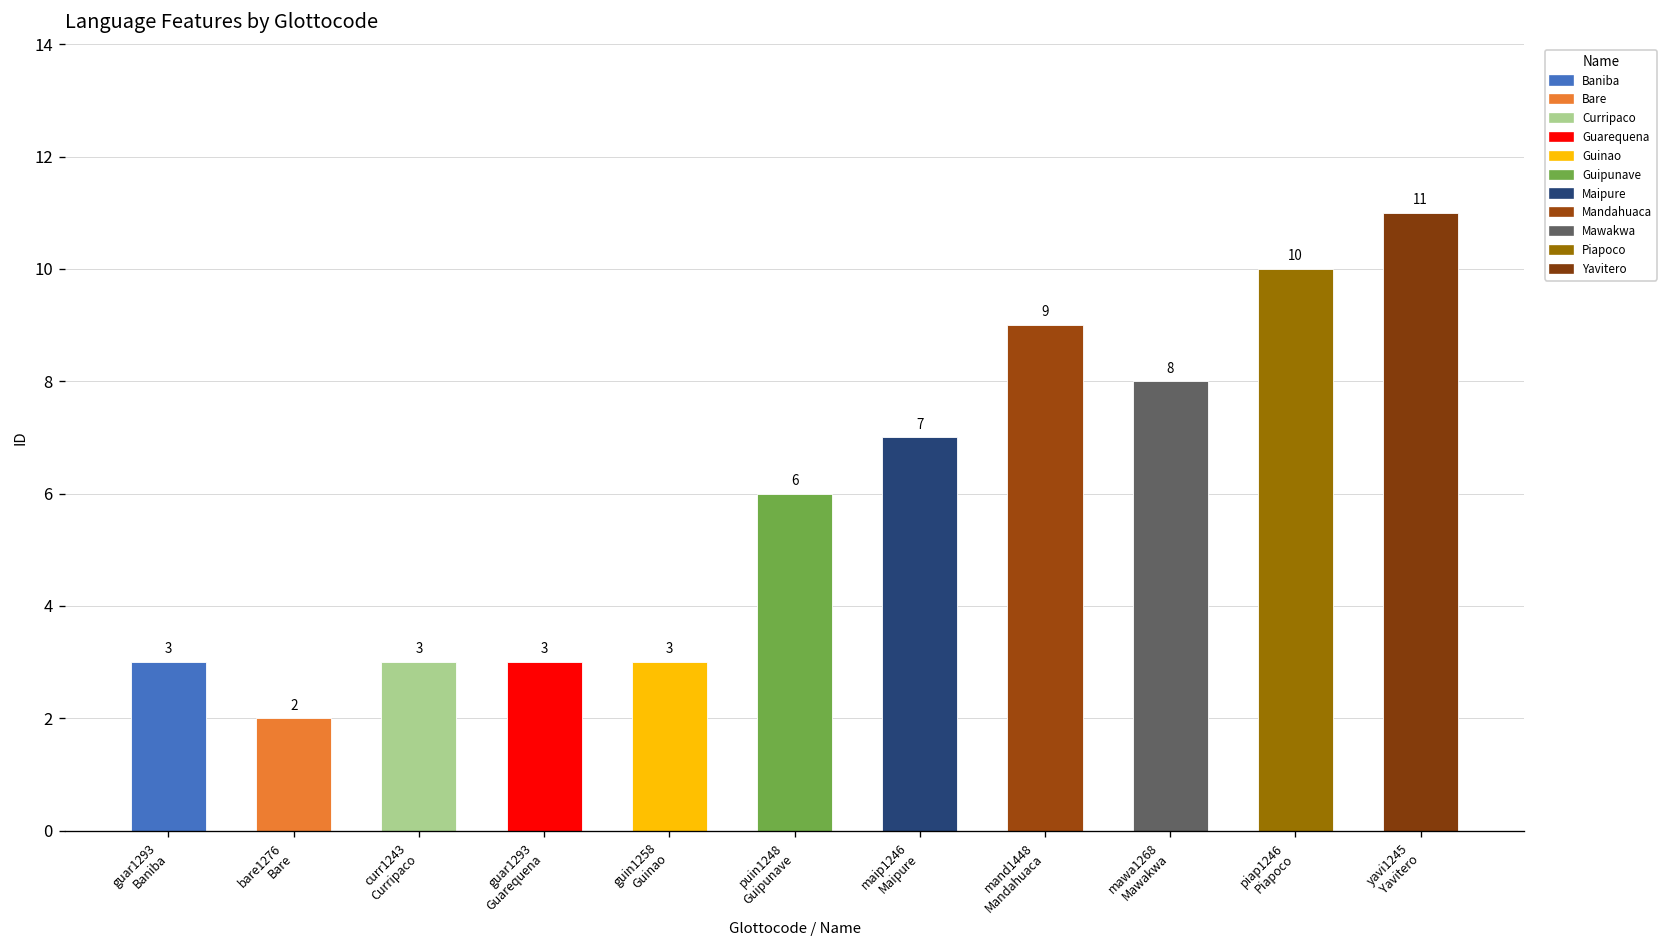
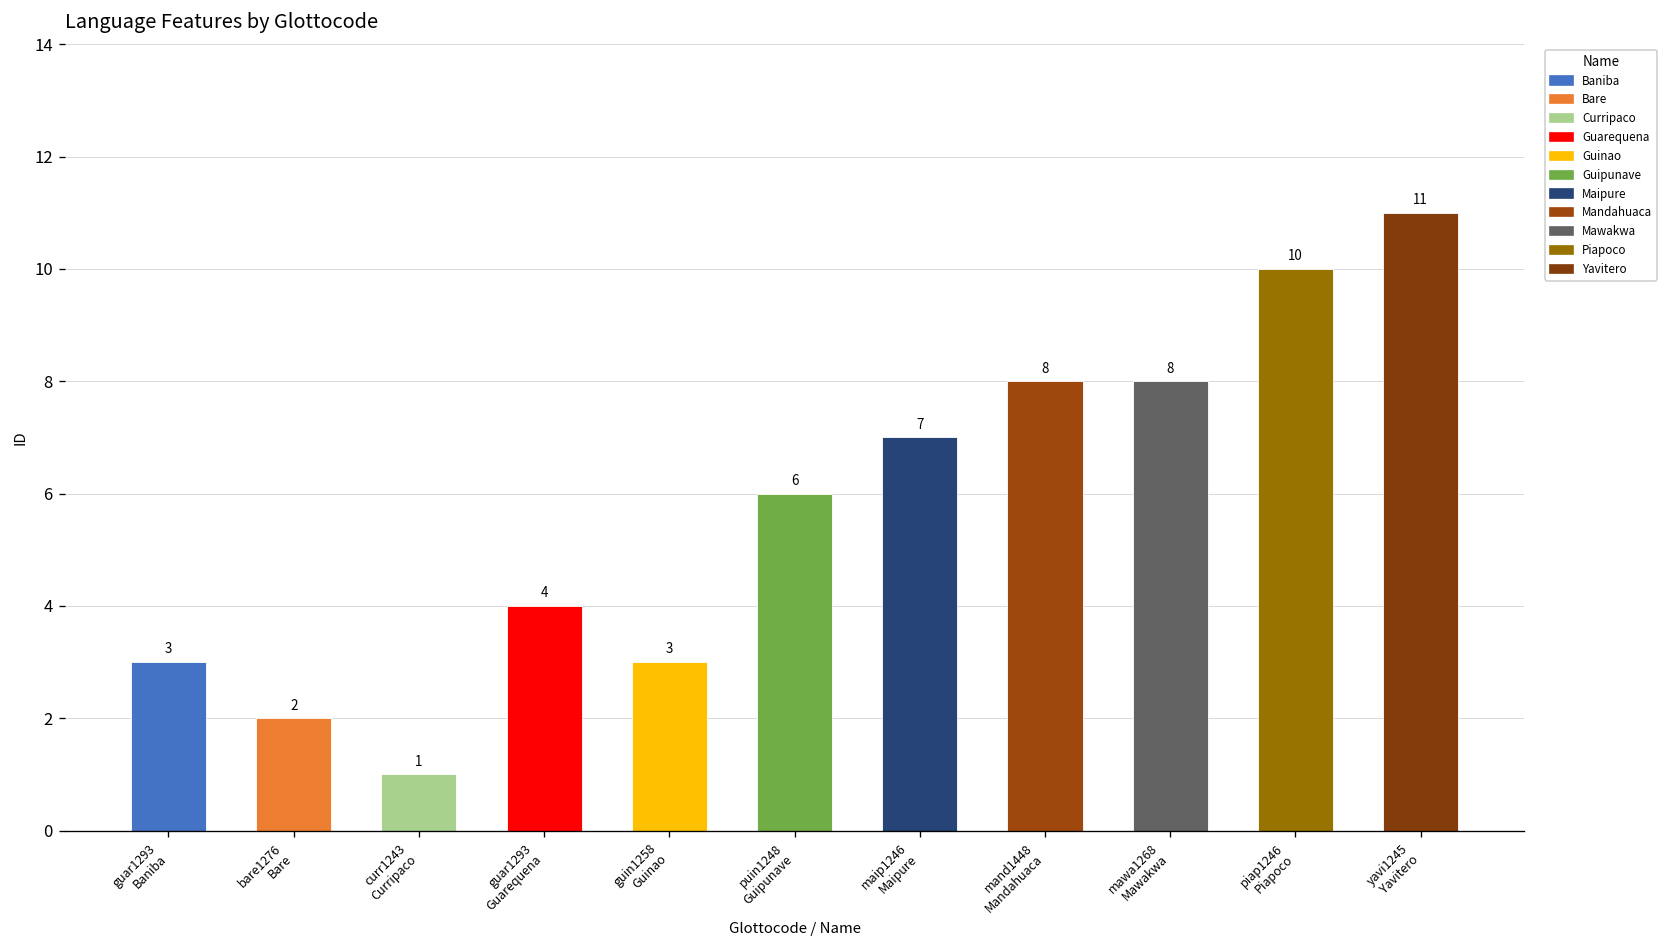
  {
    "guar1293 Baniba": 3,
    "bare1276 Bare": 2,
-   "curr1243 Curripaco": 3,
-   "guar1293 Guarequena": 3,
+   "curr1243 Curripaco": 1,
+   "guar1293 Guarequena": 4,
    "guin1258 Guinao": 3,
    "puin1248 Guipunave": 6,
    "maip1246 Maipure": 7,
-   "mand1448 Mandahuaca": 9,
+   "mand1448 Mandahuaca": 8,
    "mawa1268 Mawakwa": 8,
    "piap1246 Piapoco": 10,
    "yavi1245 Yavitero": 11
  }
